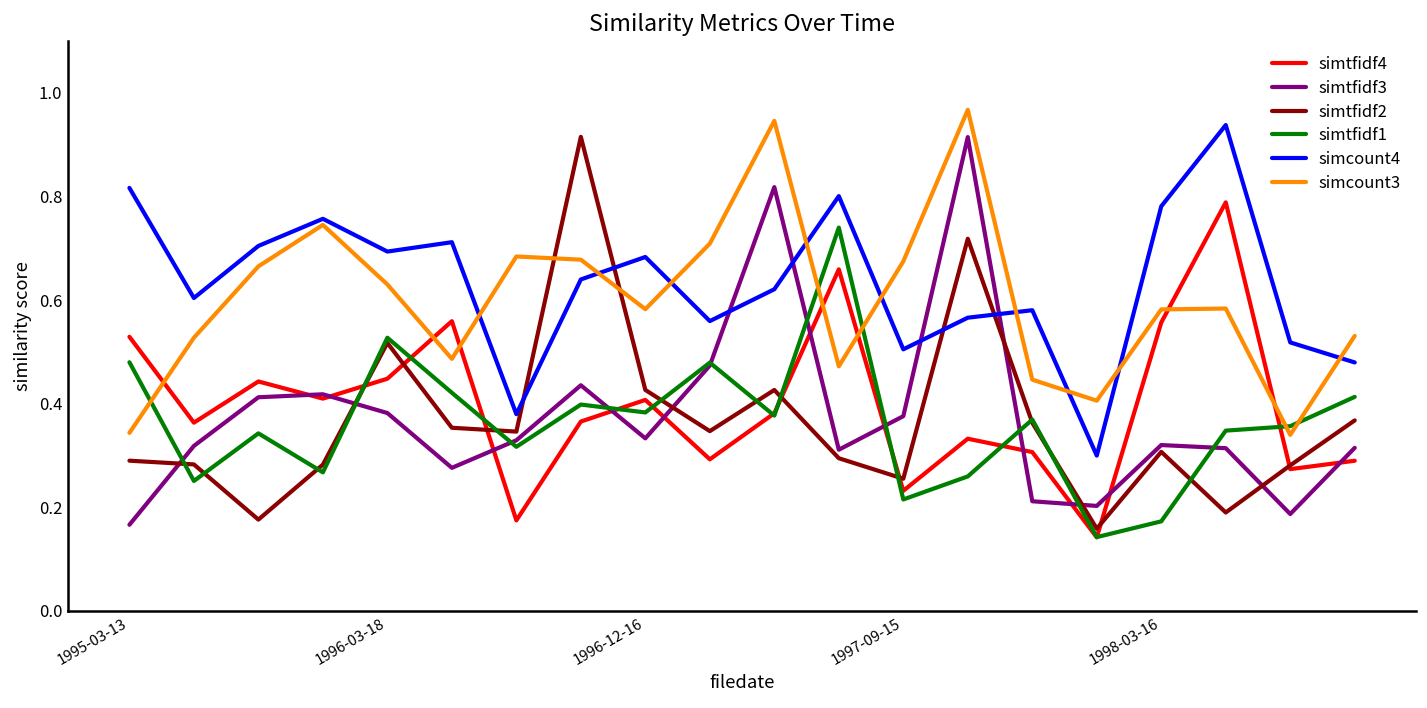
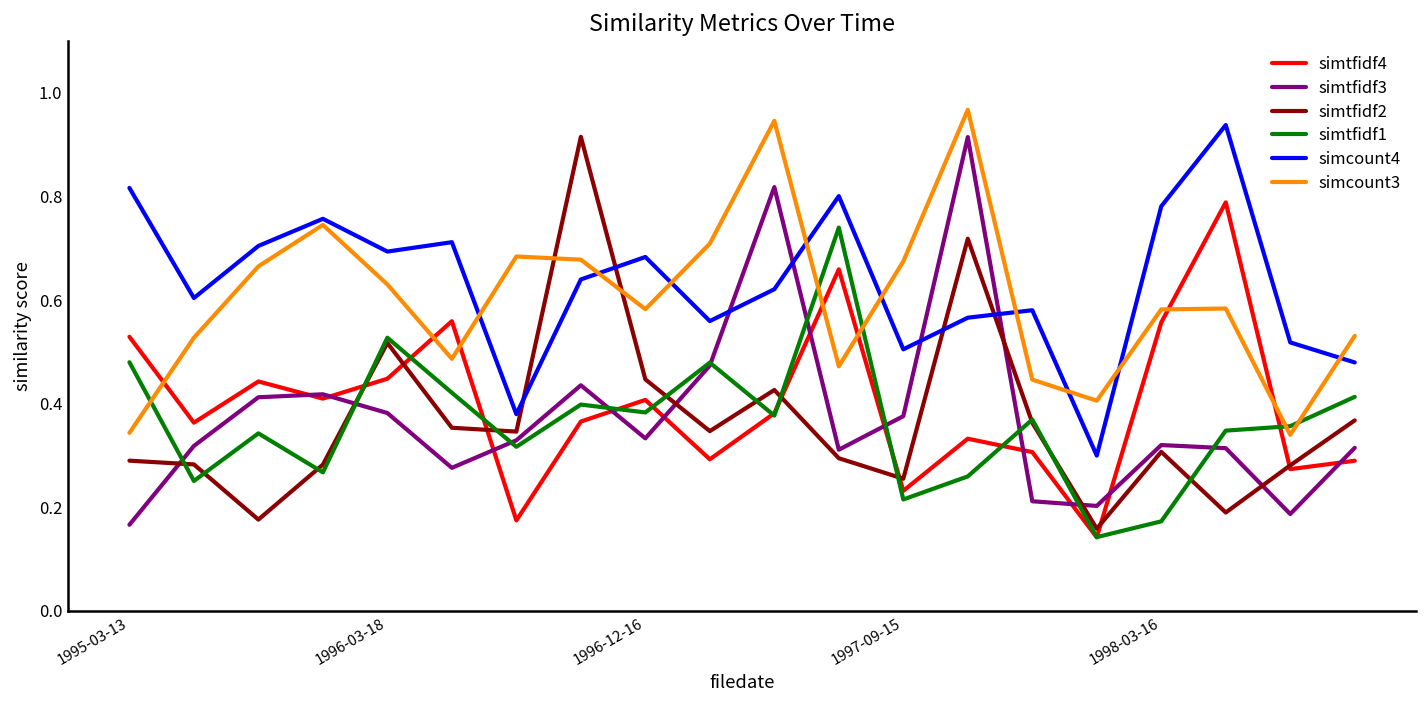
  {
    "simtfidf4": {
      "1995-03-13": 0.53,
      "1996-03-18": 0.45,
      "1996-12-16": 0.41,
      "1997-09-15": 0.23,
      "1998-03-16": 0.56
    },
    "simtfidf3": {
      "1995-03-13": 0.17,
      "1996-03-18": 0.38,
      "1996-12-16": 0.33,
      "1997-09-15": 0.38,
      "1998-03-16": 0.32
    },
    "simtfidf2": {
      "1995-03-13": 0.29,
      "1996-03-18": 0.52,
-     "1996-12-16": 0.43,
+     "1996-12-16": 0.45,
      "1997-09-15": 0.26,
      "1998-03-16": 0.31
    },
    "simtfidf1": {
      "1995-03-13": 0.48,
      "1996-03-18": 0.53,
      "1996-12-16": 0.38,
      "1997-09-15": 0.22,
      "1998-03-16": 0.17
    },
    "simcount4": {
      "1995-03-13": 0.82,
      "1996-03-18": 0.69,
      "1996-12-16": 0.68,
      "1997-09-15": 0.51,
      "1998-03-16": 0.78
    },
    "simcount3": {
      "1995-03-13": 0.34,
      "1996-03-18": 0.63,
      "1996-12-16": 0.58,
      "1997-09-15": 0.67,
      "1998-03-16": 0.58
    }
  }
